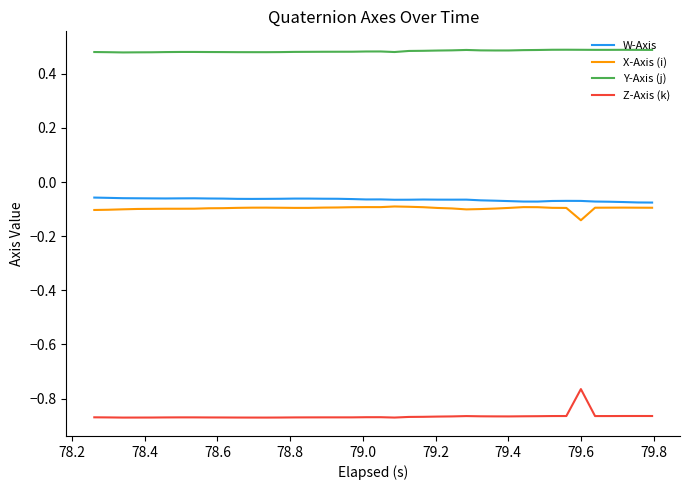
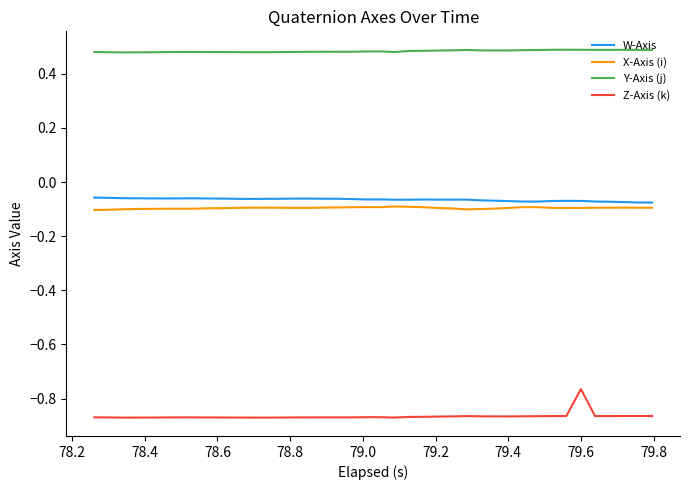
  {
    "W-Axis": {
      "79.6": -0.07
    },
    "X-Axis (i)": {
-     "79.6": -0.14
+     "79.6": -0.10
    },
    "Y-Axis (j)": {
      "79.6": 0.49
    },
    "Z-Axis (k)": {
      "79.6": -0.76
    }
  }
